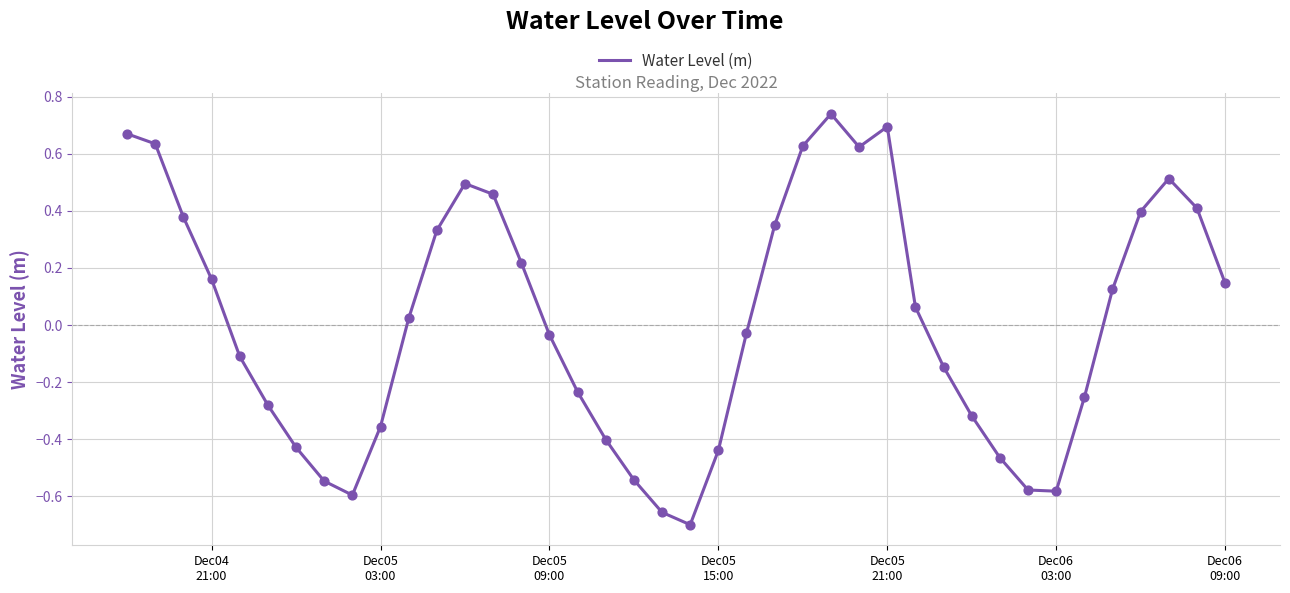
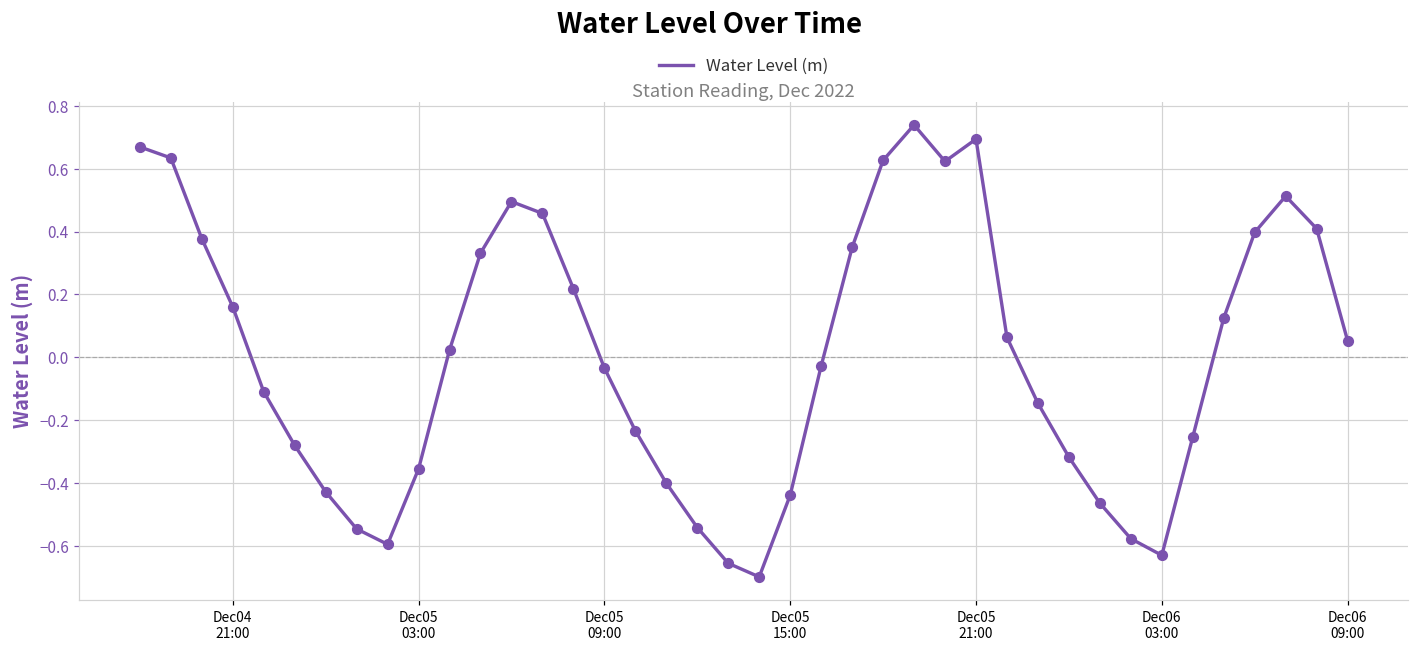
  {
    "Dec04 21:00": 0.16,
    "Dec05 03:00": -0.36,
    "Dec05 09:00": -0.03,
    "Dec05 15:00": -0.44,
    "Dec05 21:00": 0.69,
-   "Dec06 03:00": -0.58,
-   "Dec06 09:00": 0.15
+   "Dec06 03:00": -0.63,
+   "Dec06 09:00": 0.05
  }
